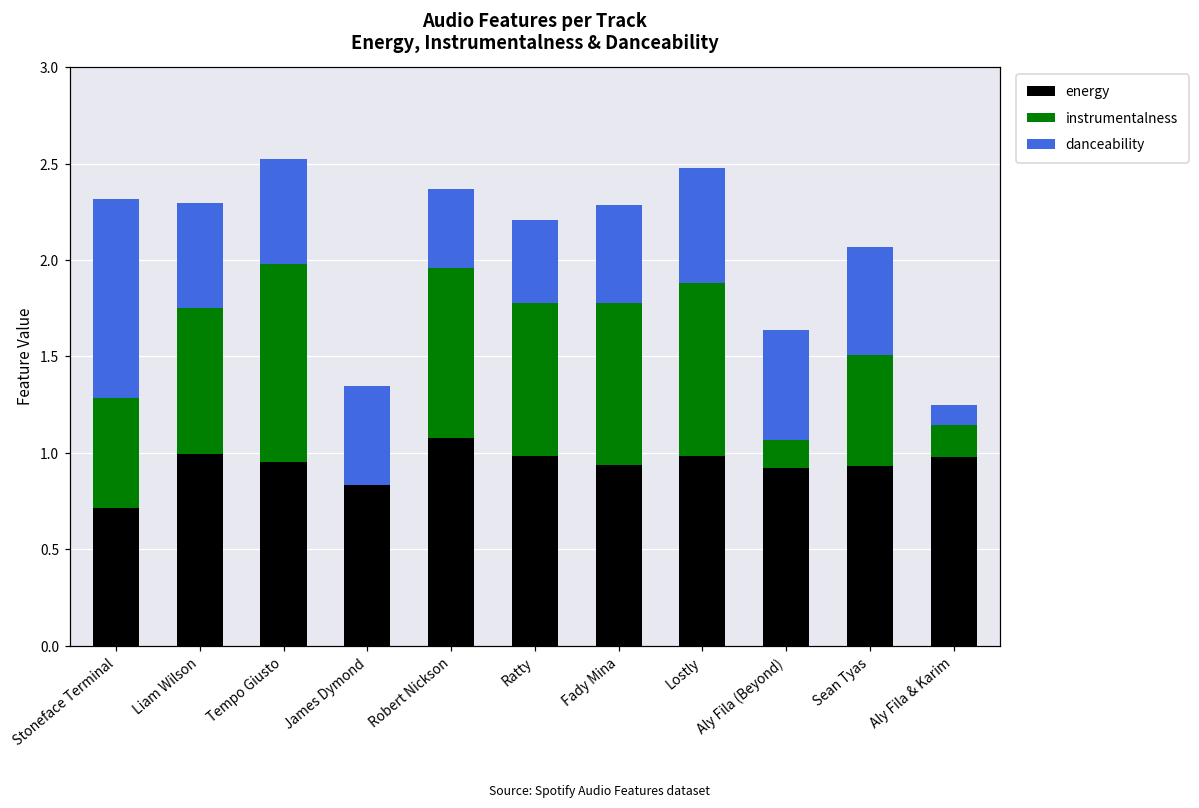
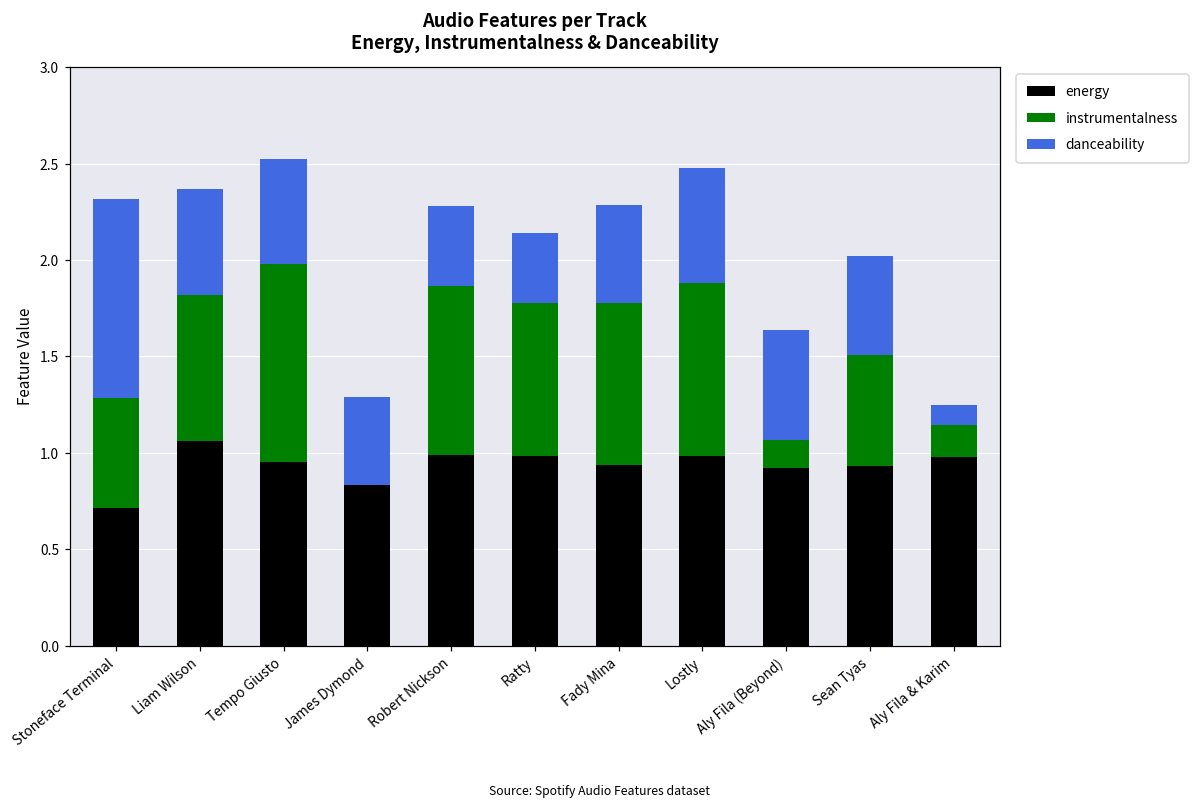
  {
    "energy": {
      "Stoneface Terminal": 0.72,
-     "Liam Wilson": 0.99,
+     "Liam Wilson": 1.06,
      "Tempo Giusto": 0.95,
      "James Dymond": 0.83,
-     "Robert Nickson": 1.08,
+     "Robert Nickson": 0.99,
      "Ratty": 0.98,
      "Fady Mina": 0.94,
      "Lostly": 0.98,
      "Aly Fila (Beyond)": 0.92,
      "Sean Tyas": 0.93,
      "Aly Fila & Karim": 0.98
    },
    "instrumentalness": {
      "Stoneface Terminal": 0.57,
      "Liam Wilson": 0.76,
      "Tempo Giusto": 1.03,
      "James Dymond": 0.00,
      "Robert Nickson": 0.88,
      "Ratty": 0.80,
      "Fady Mina": 0.84,
      "Lostly": 0.90,
      "Aly Fila (Beyond)": 0.14,
      "Sean Tyas": 0.57,
      "Aly Fila & Karim": 0.16
    },
    "danceability": {
      "Stoneface Terminal": 1.03,
      "Liam Wilson": 0.55,
      "Tempo Giusto": 0.55,
-     "James Dymond": 0.51,
+     "James Dymond": 0.45,
      "Robert Nickson": 0.41,
-     "Ratty": 0.43,
+     "Ratty": 0.36,
      "Fady Mina": 0.51,
      "Lostly": 0.60,
      "Aly Fila (Beyond)": 0.57,
-     "Sean Tyas": 0.56,
+     "Sean Tyas": 0.52,
      "Aly Fila & Karim": 0.11
    }
  }
